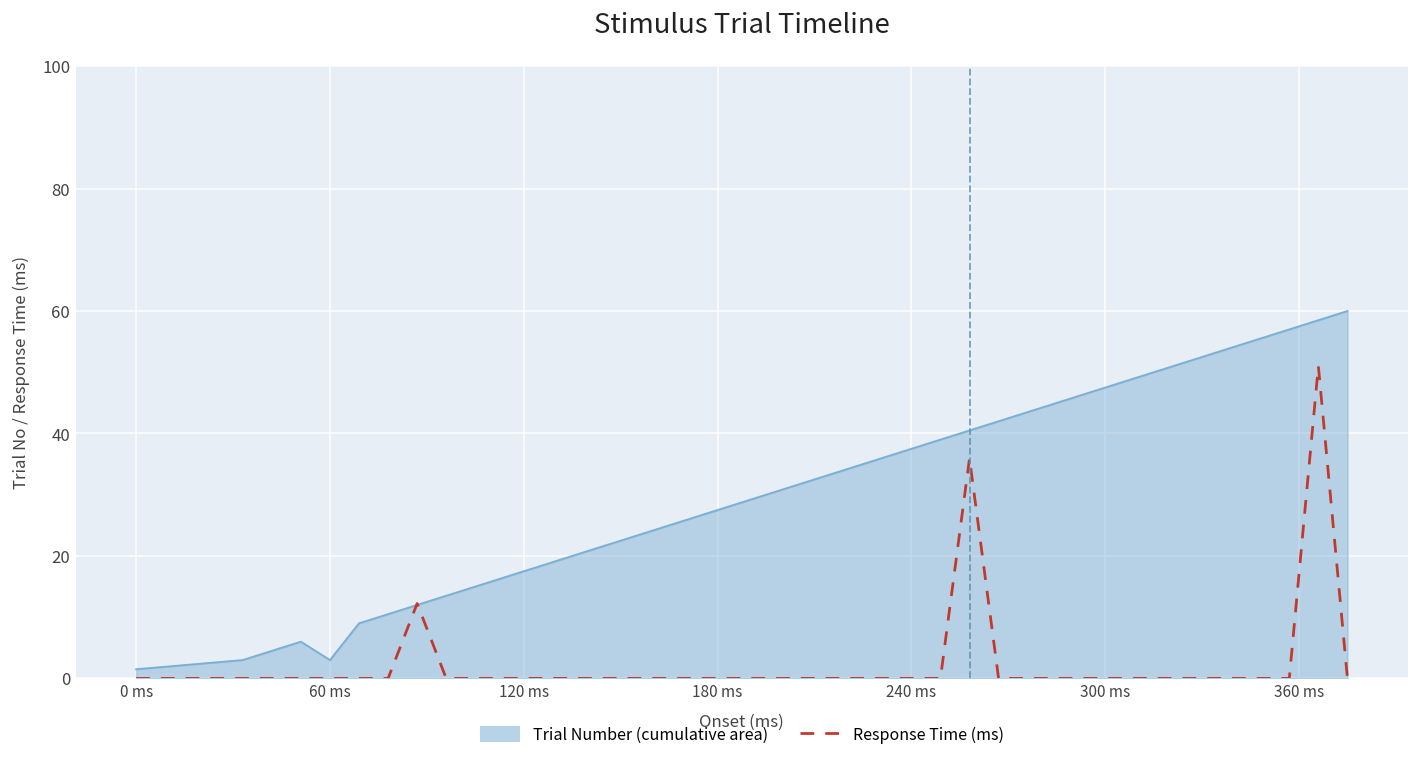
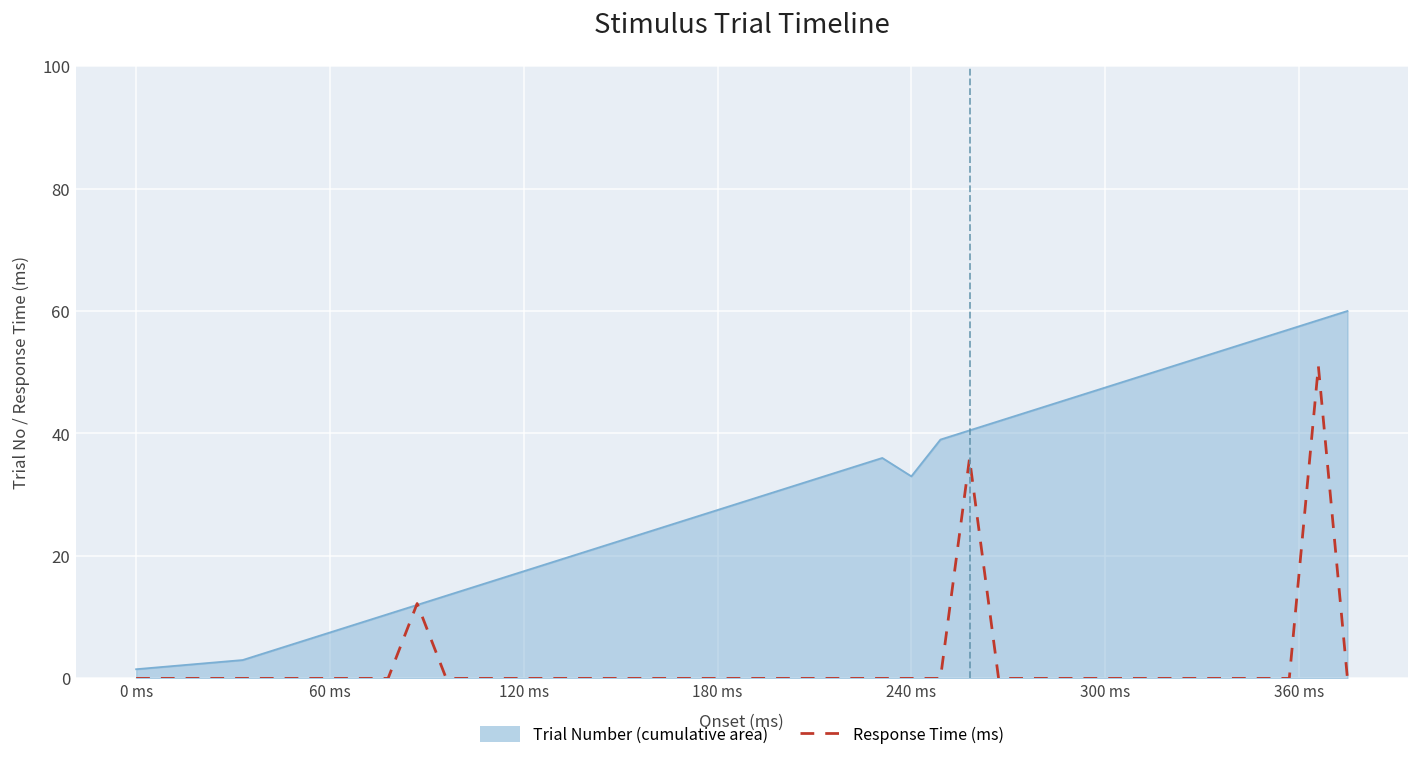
  {
    "Trial Number (cumulative area)": {
      "0 ms": 2,
-     "60 ms": 3,
-     "240 ms": 38
+     "60 ms": 8,
+     "240 ms": 33
    },
    "Response Time (ms)": {
      "0 ms": 0,
      "60 ms": 0,
      "240 ms": 0
    }
  }
